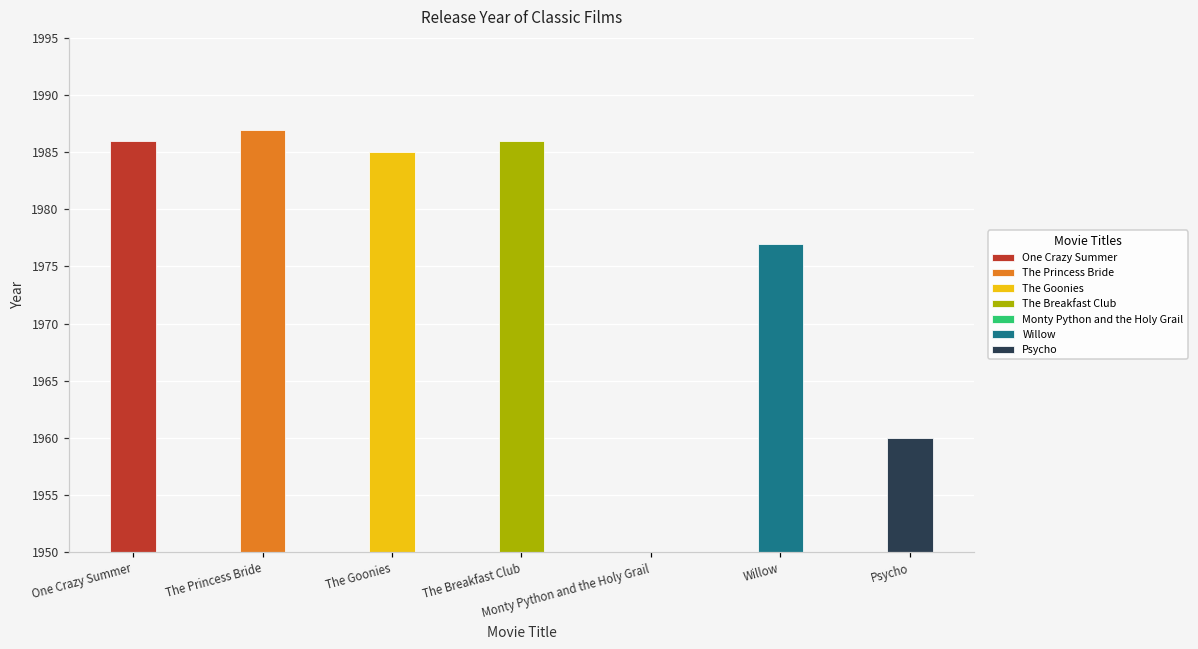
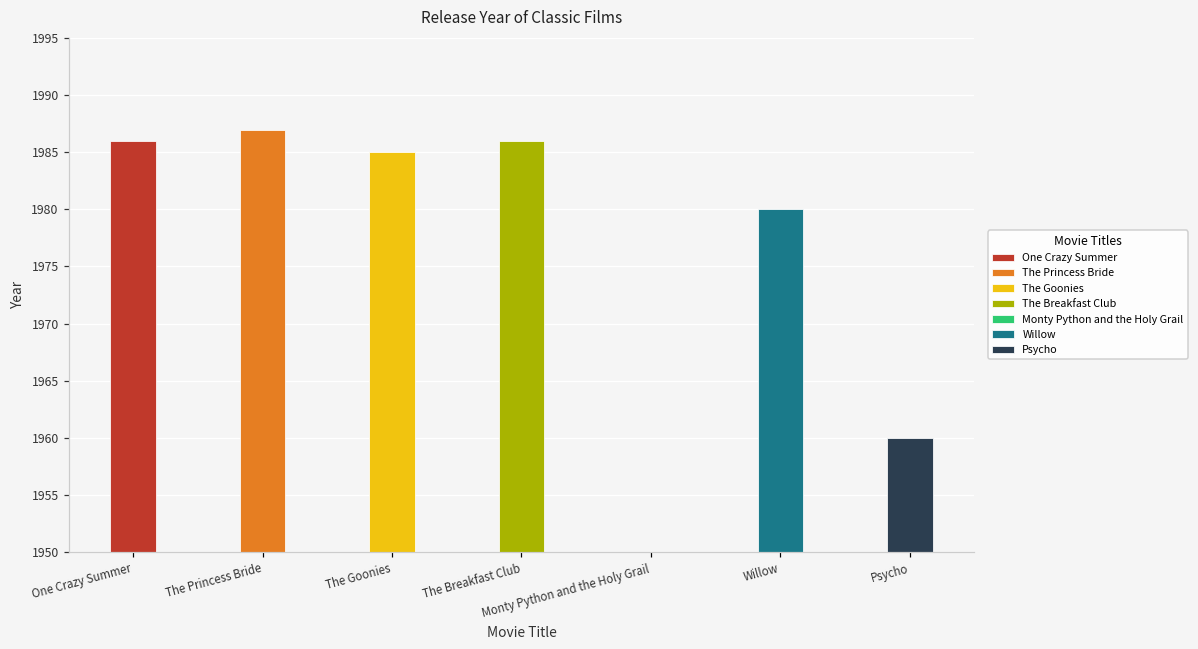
  {
    "One Crazy Summer": 1986,
    "The Princess Bride": 1987,
    "The Goonies": 1985,
    "The Breakfast Club": 1986,
-   "Willow": 1977,
+   "Willow": 1980,
    "Psycho": 1960
  }
